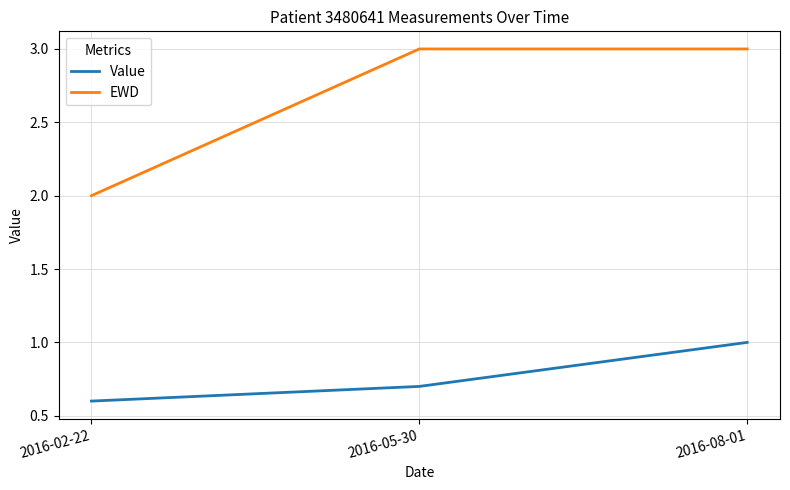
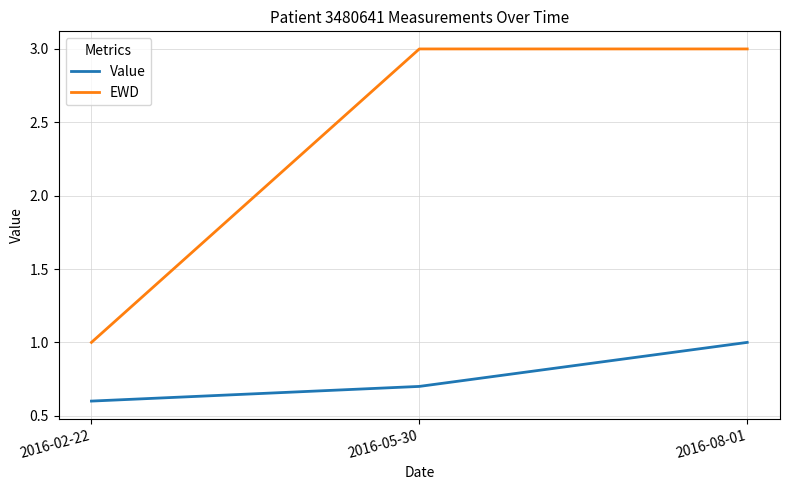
  {
    "Value": {
      "2016-02-22": 0.60,
      "2016-05-30": 0.70,
      "2016-08-01": 1
    },
    "EWD": {
-     "2016-02-22": 2,
+     "2016-02-22": 1,
      "2016-05-30": 3,
      "2016-08-01": 3
    }
  }
